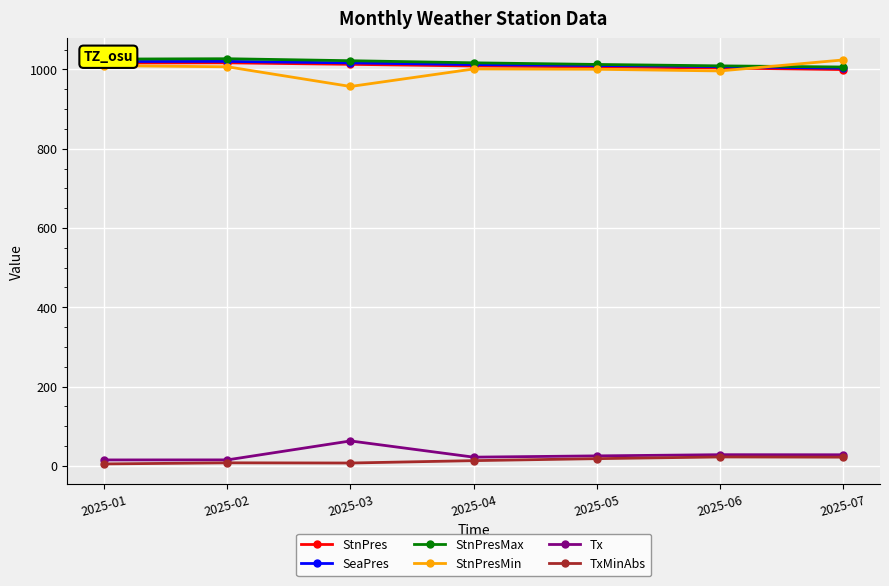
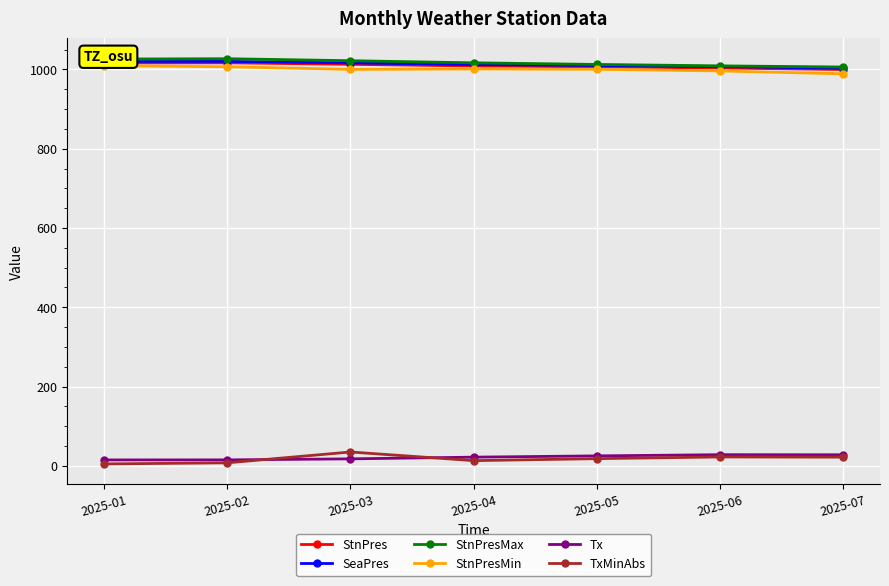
  {
    "StnPresMax": {
      "2025-02": 1030
    },
    "StnPresMin": {
      "2025-02": 1010,
-     "2025-03": 960,
+     "2025-03": 1000,
      "2025-04": 1000,
      "2025-06": 1000,
-     "2025-07": 1020
+     "2025-07": 990
    },
    "Tx": {
      "2025-01": 20,
      "2025-02": 20,
-     "2025-03": 60,
+     "2025-03": 20,
      "2025-04": 20,
      "2025-05": 30
    },
    "TxMinAbs": {
      "2025-01": 0,
      "2025-02": 10,
-     "2025-03": 10,
+     "2025-03": 40,
      "2025-04": 10,
      "2025-05": 20
    }
  }
